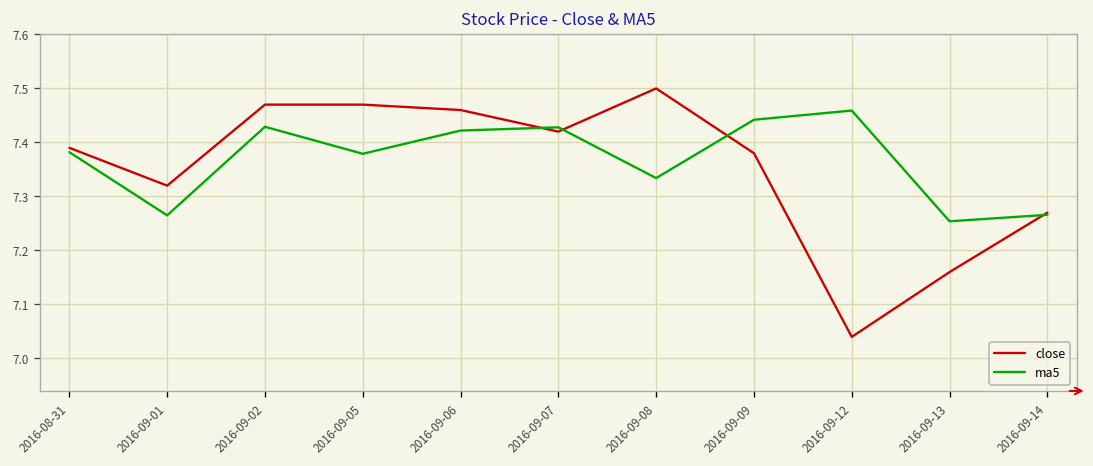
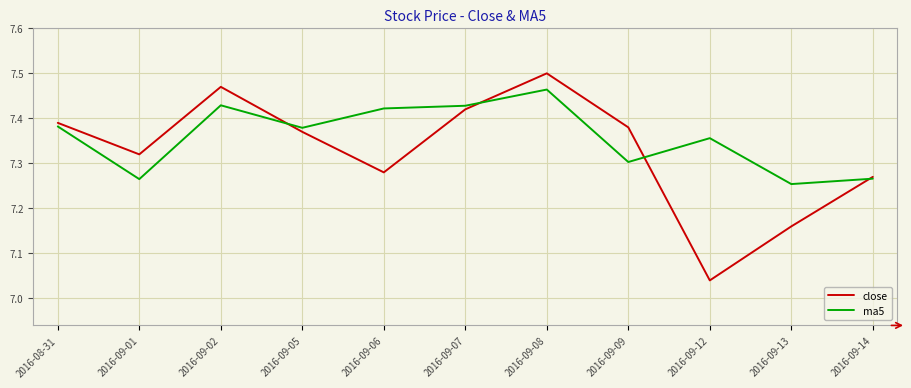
  {
    "close": {
      "2016-08-31": 7.39,
      "2016-09-01": 7.32,
      "2016-09-02": 7.47,
-     "2016-09-05": 7.47,
-     "2016-09-06": 7.46,
+     "2016-09-05": 7.37,
+     "2016-09-06": 7.28,
      "2016-09-07": 7.42,
      "2016-09-08": 7.50,
      "2016-09-09": 7.38,
      "2016-09-12": 7.04,
      "2016-09-13": 7.16
    },
    "ma5": {
      "2016-08-31": 7.38,
      "2016-09-01": 7.27,
      "2016-09-02": 7.43,
      "2016-09-05": 7.38,
      "2016-09-06": 7.42,
      "2016-09-07": 7.43,
-     "2016-09-08": 7.33,
-     "2016-09-09": 7.44,
-     "2016-09-12": 7.46,
+     "2016-09-08": 7.46,
+     "2016-09-09": 7.30,
+     "2016-09-12": 7.36,
      "2016-09-13": 7.25
    }
  }
